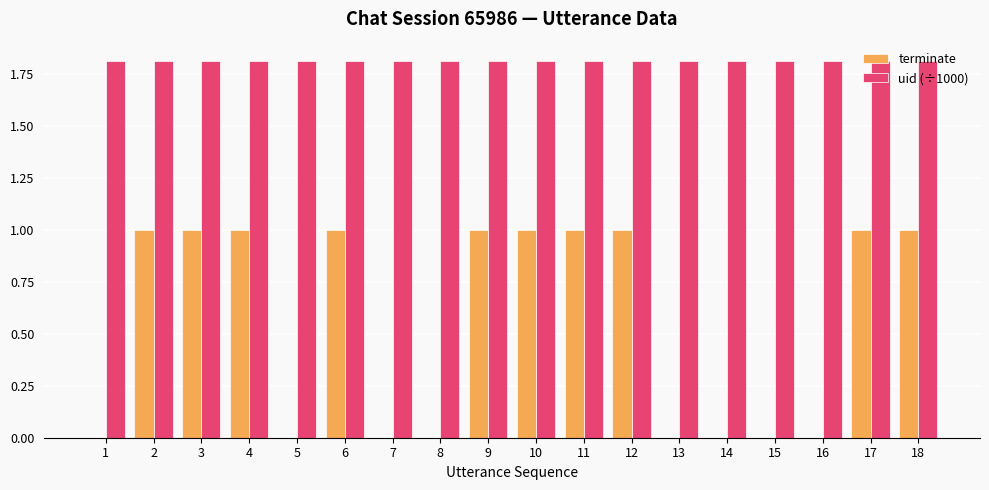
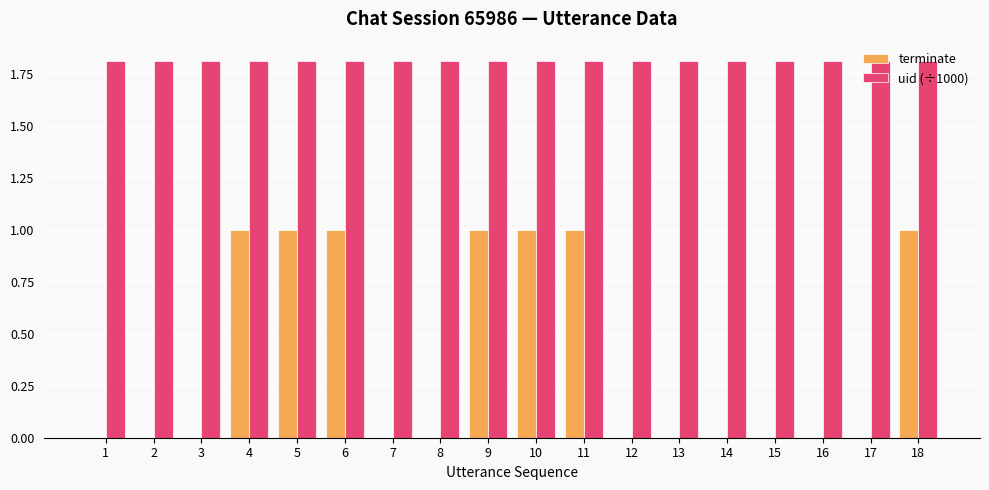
  {
    "terminate": {
      "1": 0,
-     "2": 1,
-     "3": 1,
+     "2": 0,
+     "3": 0,
      "4": 1,
-     "5": 0,
+     "5": 1,
      "6": 1,
      "7": 0,
      "8": 0,
      "9": 1,
      "10": 1,
      "11": 1,
-     "12": 1,
+     "12": 0,
      "13": 0,
      "14": 0,
      "15": 0,
      "16": 0,
-     "17": 1,
+     "17": 0,
      "18": 1
    },
    "uid (÷1000)": {
      "1": 1.81,
      "2": 1.81,
      "3": 1.81,
      "4": 1.81,
      "5": 1.81,
      "6": 1.81,
      "7": 1.81,
      "8": 1.81,
      "9": 1.81,
      "10": 1.81,
      "11": 1.81,
      "12": 1.81,
      "13": 1.81,
      "14": 1.81,
      "15": 1.81,
      "16": 1.81,
      "17": 1.81,
      "18": 1.81
    }
  }
